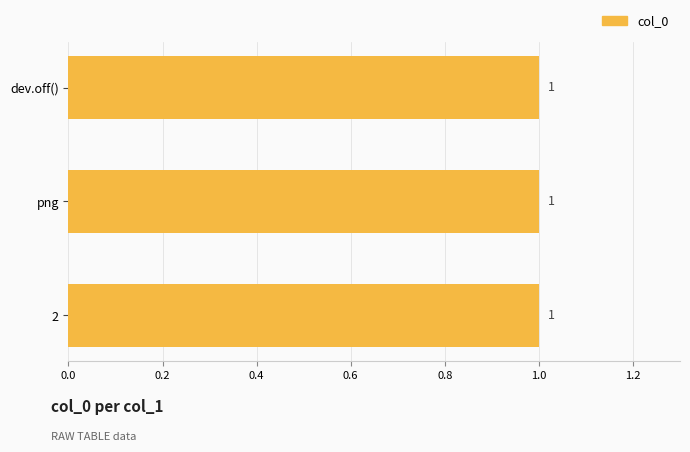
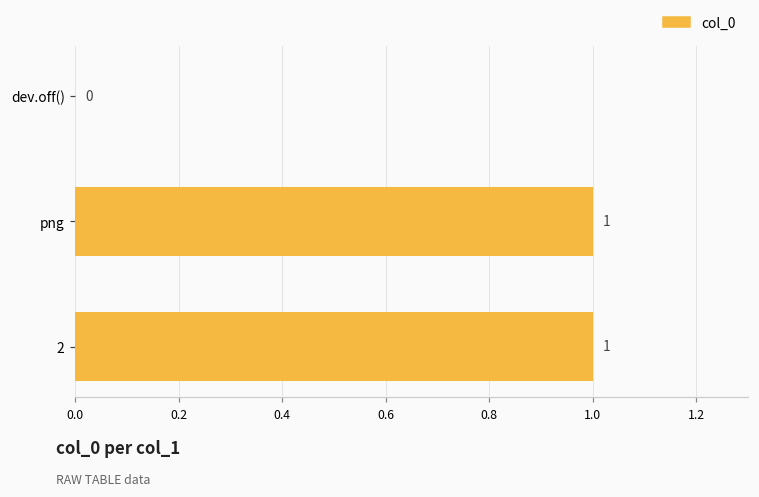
  {
-   "dev.off()": 1,
+   "dev.off()": 0,
    "png": 1,
    "2": 1
  }
